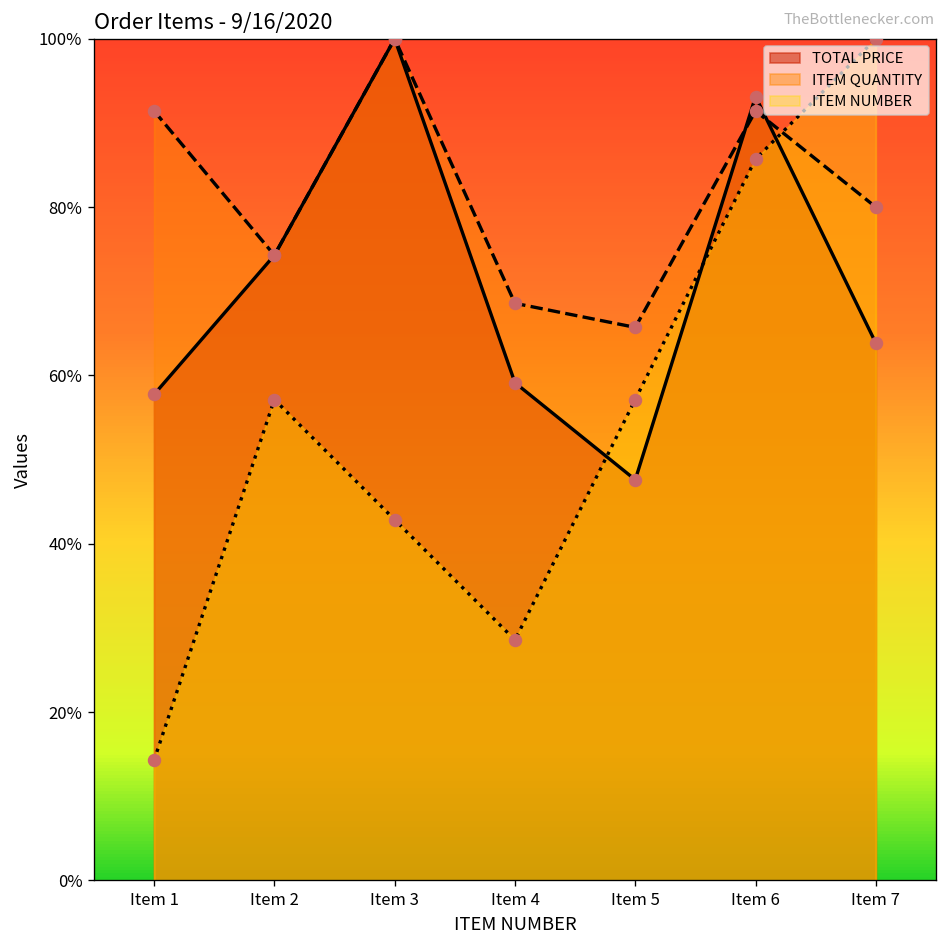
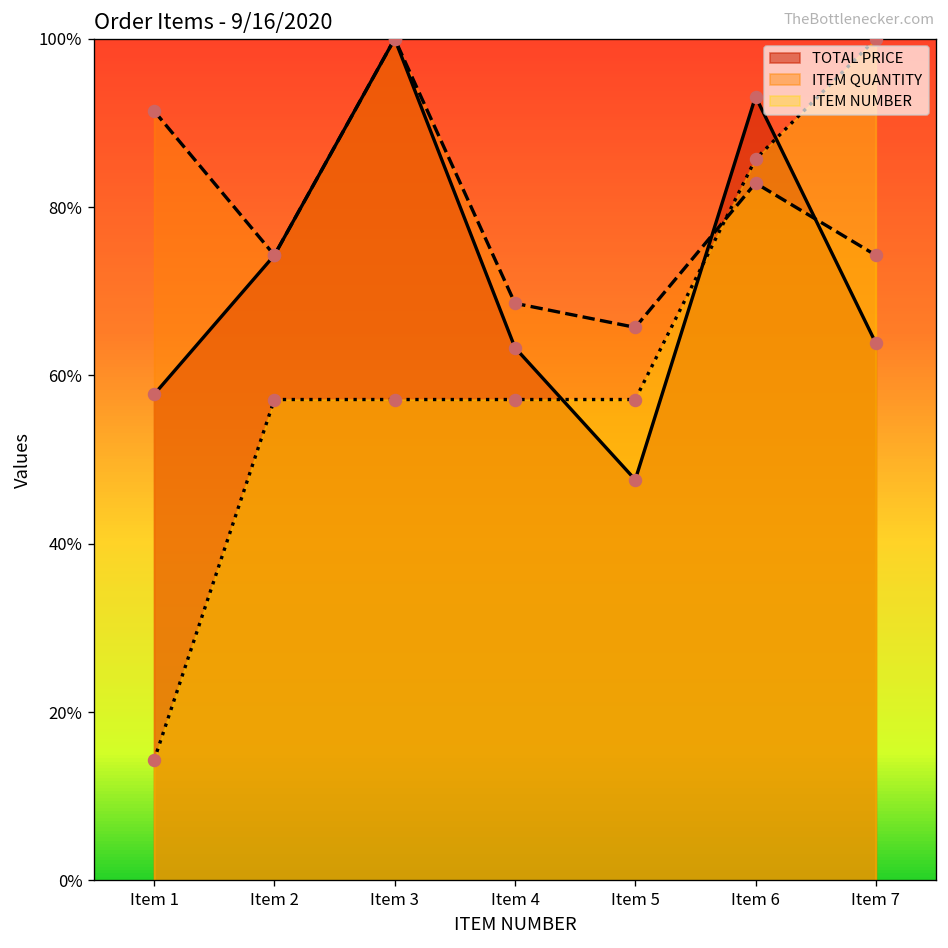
  {
    "TOTAL PRICE": {
      "Item 1": "58%",
-     "Item 4": "59%",
+     "Item 4": "63%",
      "Item 5": "48%",
      "Item 6": "93%",
      "Item 7": "64%"
    },
    "ITEM QUANTITY": {
      "Item 1": "91%",
      "Item 4": "69%",
      "Item 5": "66%",
-     "Item 6": "91%",
-     "Item 7": "80%"
+     "Item 6": "83%",
+     "Item 7": "74%"
    },
    "ITEM NUMBER": {
      "Item 1": "14%",
      "Item 2": "57%",
-     "Item 3": "43%",
-     "Item 4": "29%",
+     "Item 3": "57%",
+     "Item 4": "57%",
      "Item 5": "57%",
      "Item 6": "86%",
      "Item 7": "100%"
    }
  }
